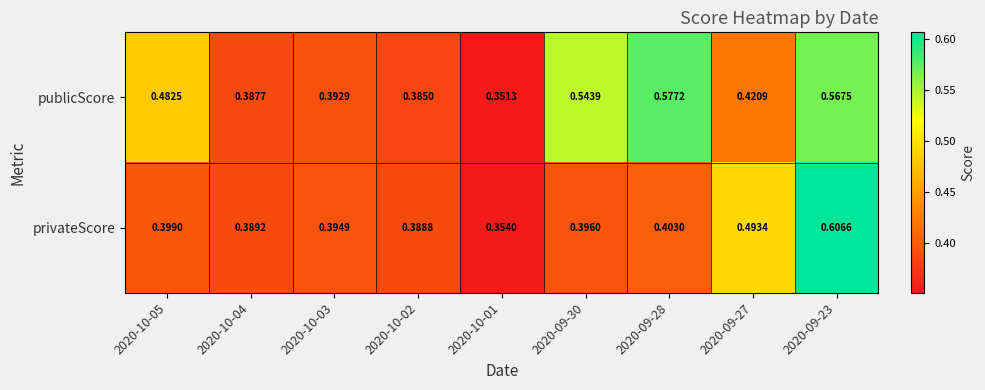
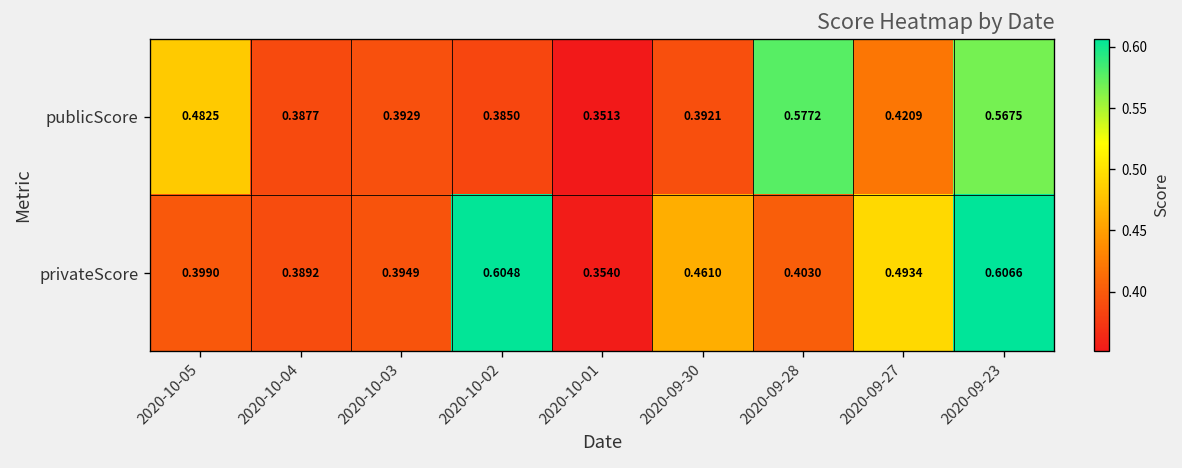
  {
    "publicScore": {
      "2020-10-05": 0.4825,
      "2020-10-04": 0.3877,
      "2020-10-03": 0.3929,
      "2020-10-02": 0.3850,
      "2020-10-01": 0.3513,
-     "2020-09-30": 0.5439,
+     "2020-09-30": 0.3921,
      "2020-09-28": 0.5772,
      "2020-09-27": 0.4209,
      "2020-09-23": 0.5675
    },
    "privateScore": {
      "2020-10-05": 0.3990,
      "2020-10-04": 0.3892,
      "2020-10-03": 0.3949,
-     "2020-10-02": 0.3888,
+     "2020-10-02": 0.6048,
      "2020-10-01": 0.3540,
-     "2020-09-30": 0.3960,
+     "2020-09-30": 0.4610,
      "2020-09-28": 0.4030,
      "2020-09-27": 0.4934,
      "2020-09-23": 0.6066
    }
  }
